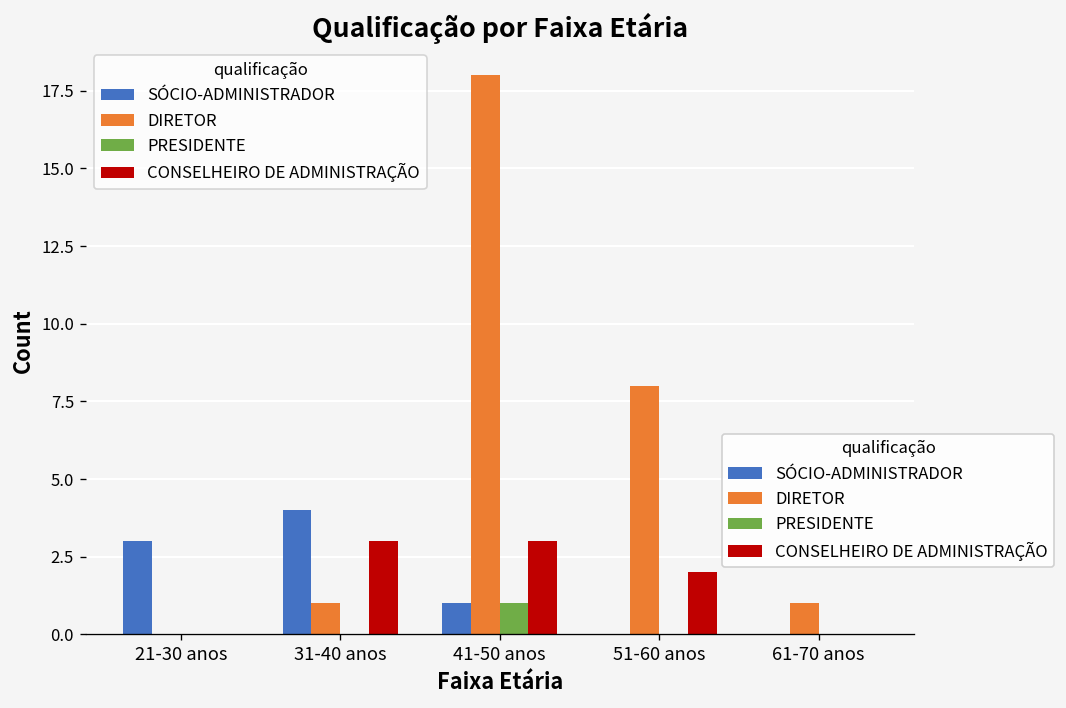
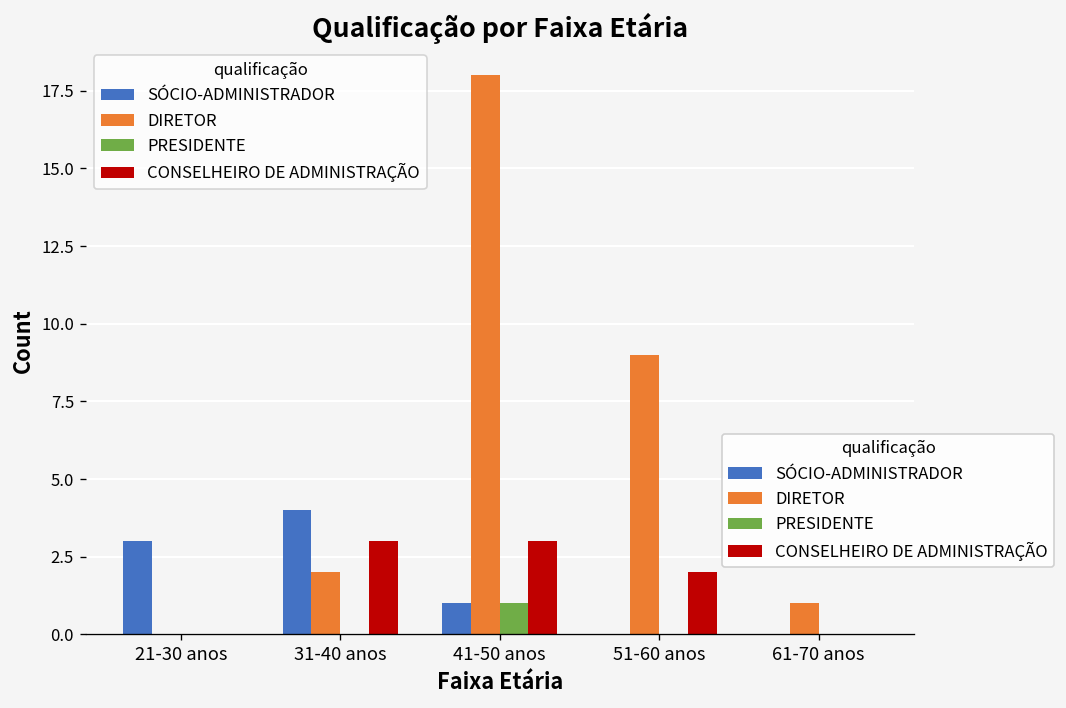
  {
    "SÓCIO-ADMINISTRADOR": {
      "21-30 anos": 3,
      "31-40 anos": 4,
      "41-50 anos": 1,
      "51-60 anos": 0,
      "61-70 anos": 0
    },
    "DIRETOR": {
      "21-30 anos": 0,
-     "31-40 anos": 1,
+     "31-40 anos": 2,
      "41-50 anos": 18,
-     "51-60 anos": 8,
+     "51-60 anos": 9,
      "61-70 anos": 1
    },
    "PRESIDENTE": {
      "21-30 anos": 0,
      "31-40 anos": 0,
      "41-50 anos": 1,
      "51-60 anos": 0,
      "61-70 anos": 0
    },
    "CONSELHEIRO DE ADMINISTRAÇÃO": {
      "21-30 anos": 0,
      "31-40 anos": 3,
      "41-50 anos": 3,
      "51-60 anos": 2,
      "61-70 anos": 0
    }
  }
